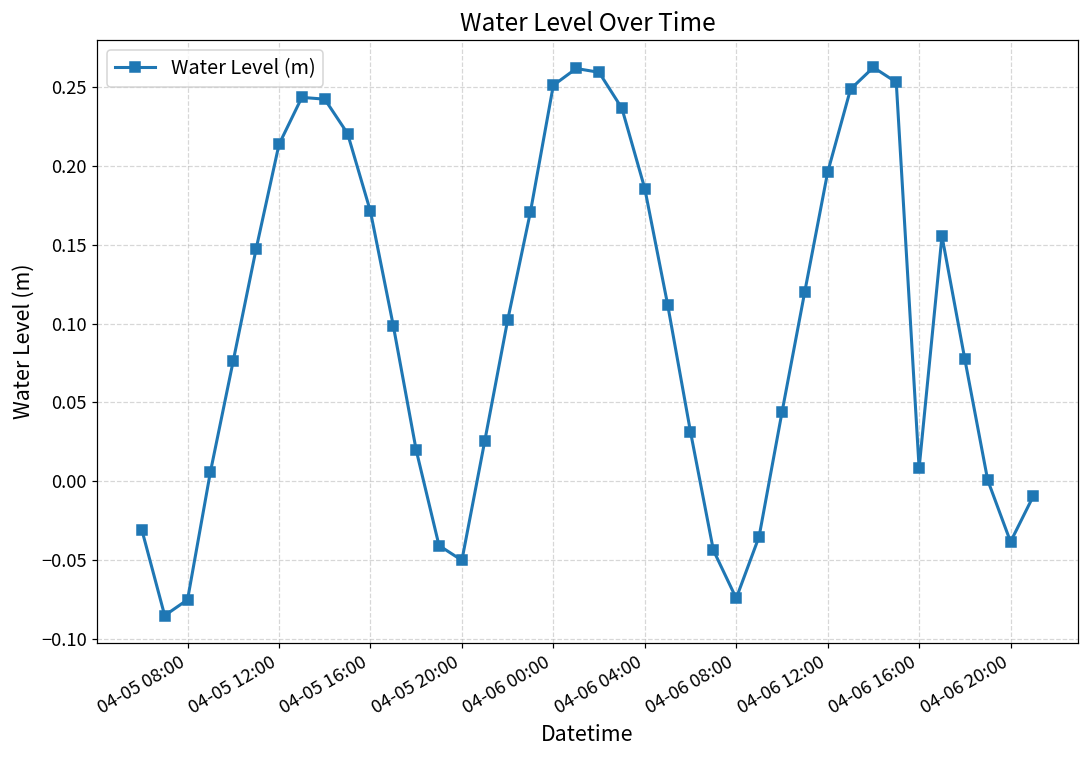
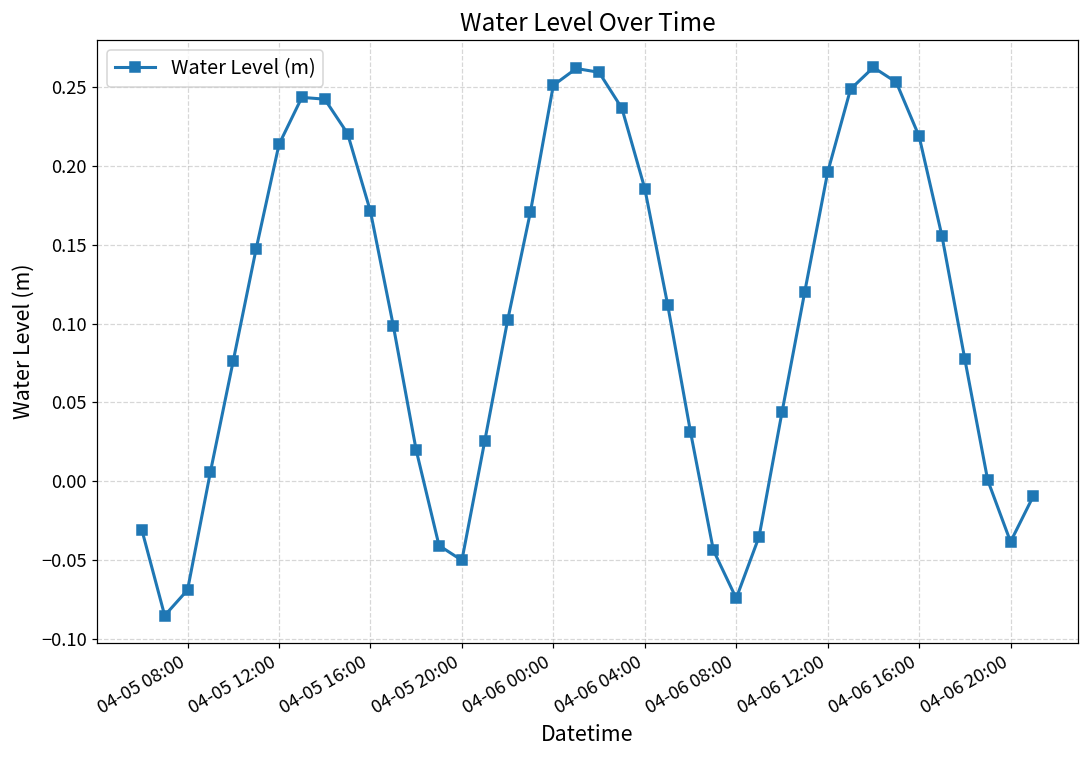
  {
-   "04-05 08:00": -0.075,
+   "04-05 08:00": -0.069,
    "04-05 12:00": 0.214,
    "04-05 16:00": 0.171,
    "04-05 20:00": -0.050,
    "04-06 00:00": 0.251,
    "04-06 04:00": 0.186,
    "04-06 08:00": -0.074,
    "04-06 12:00": 0.196,
-   "04-06 16:00": 0.008,
+   "04-06 16:00": 0.219,
    "04-06 20:00": -0.038
  }
